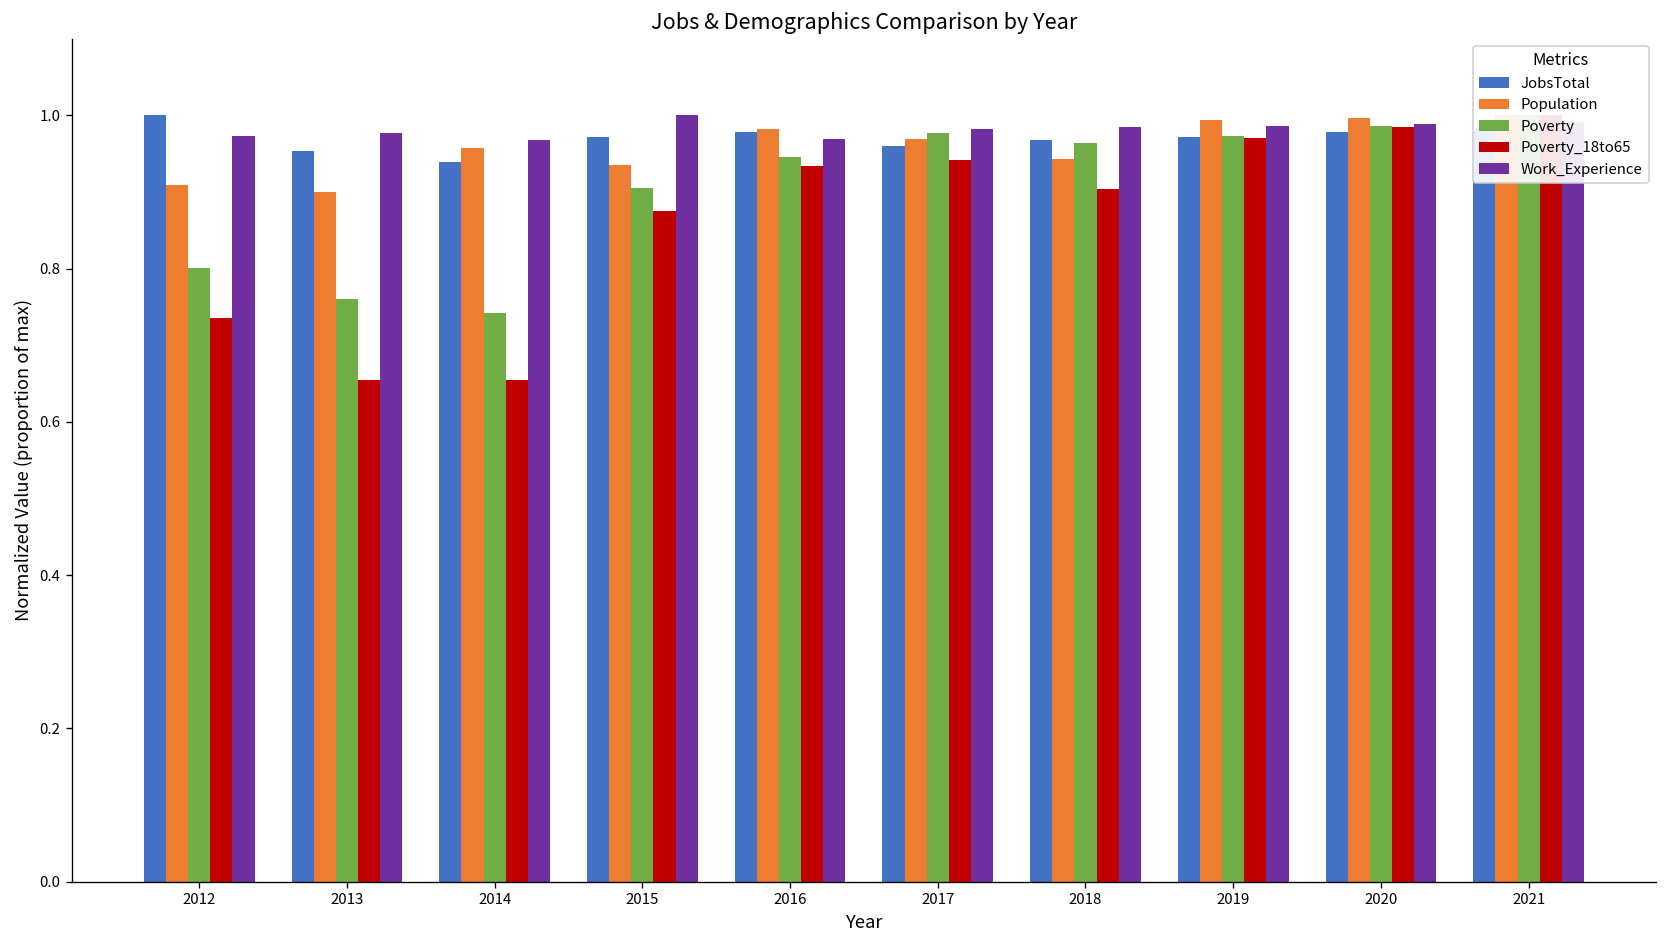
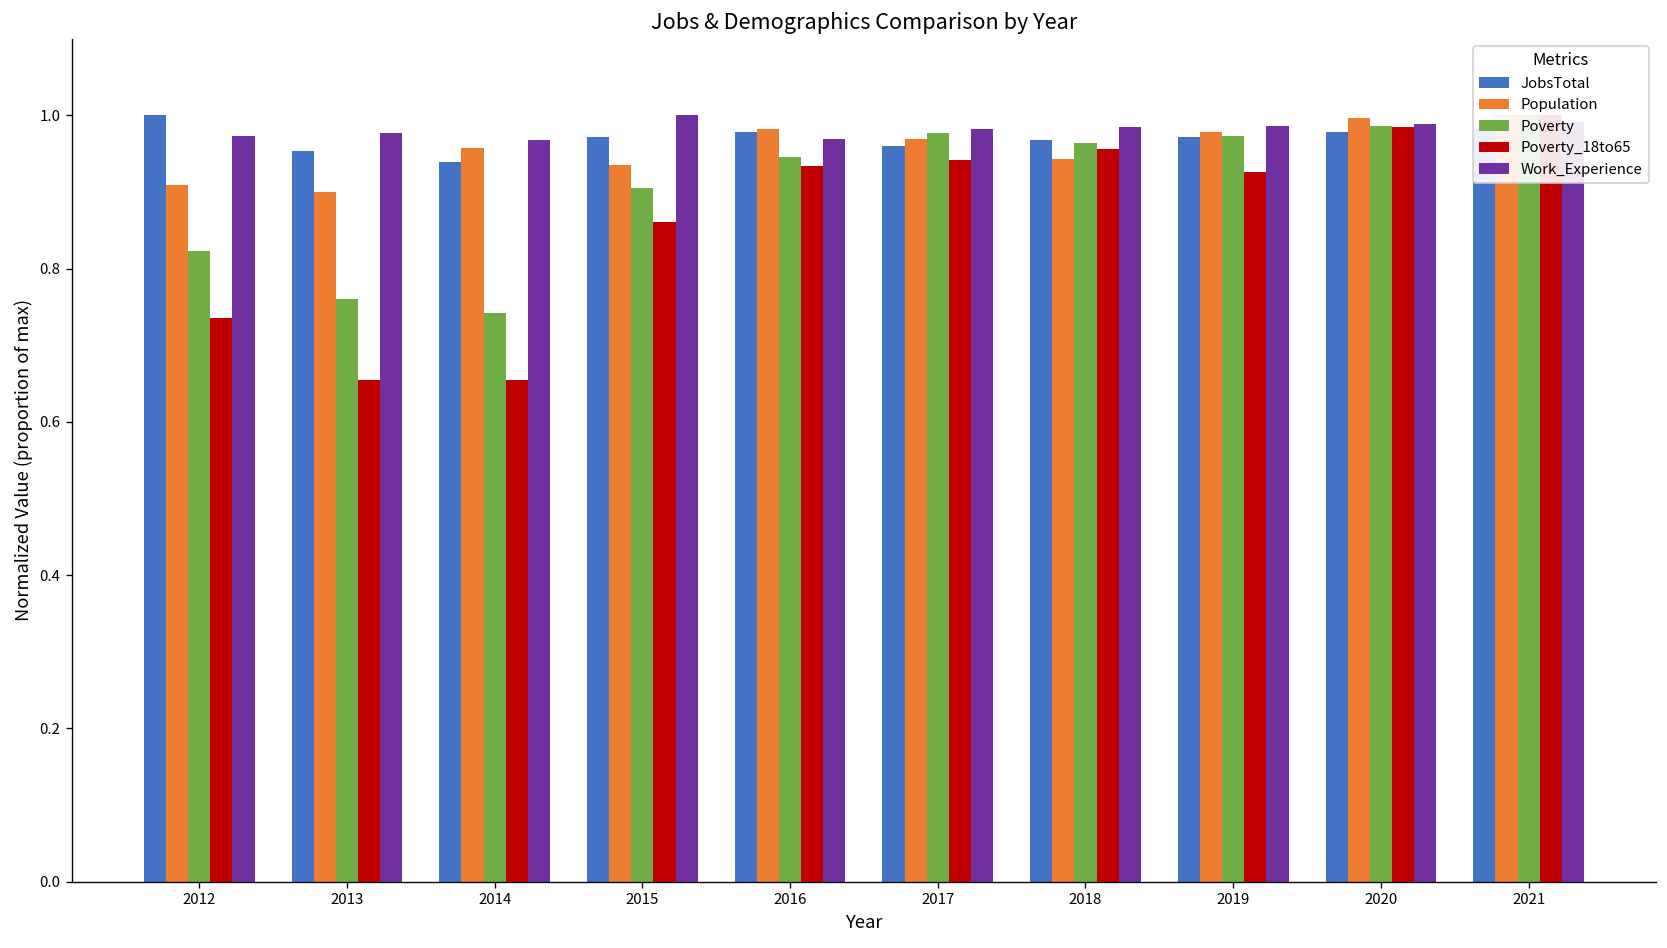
  {
    "JobsTotal": {
      "2012": 1.00,
      "2013": 0.95,
      "2014": 0.94,
      "2015": 0.97,
      "2016": 0.98,
      "2017": 0.96,
      "2018": 0.97,
      "2019": 0.97,
      "2020": 0.98
    },
    "Population": {
      "2012": 0.91,
      "2013": 0.90,
      "2014": 0.96,
      "2015": 0.94,
      "2016": 0.98,
      "2017": 0.97,
      "2018": 0.94,
-     "2019": 0.99,
+     "2019": 0.98,
      "2020": 1.00
    },
    "Poverty": {
-     "2012": 0.80,
+     "2012": 0.82,
      "2013": 0.76,
      "2014": 0.74,
      "2015": 0.90,
      "2016": 0.95,
      "2017": 0.98,
      "2018": 0.96,
      "2019": 0.97,
      "2020": 0.99
    },
    "Poverty_18to65": {
      "2012": 0.74,
      "2013": 0.65,
      "2014": 0.65,
-     "2015": 0.88,
+     "2015": 0.86,
      "2016": 0.93,
      "2017": 0.94,
-     "2018": 0.90,
-     "2019": 0.97,
+     "2018": 0.96,
+     "2019": 0.93,
      "2020": 0.99
    },
    "Work_Experience": {
      "2012": 0.97,
      "2013": 0.98,
      "2014": 0.97,
      "2015": 1.00,
      "2016": 0.97,
      "2017": 0.98,
      "2018": 0.99,
      "2019": 0.99,
      "2020": 0.99
    }
  }
